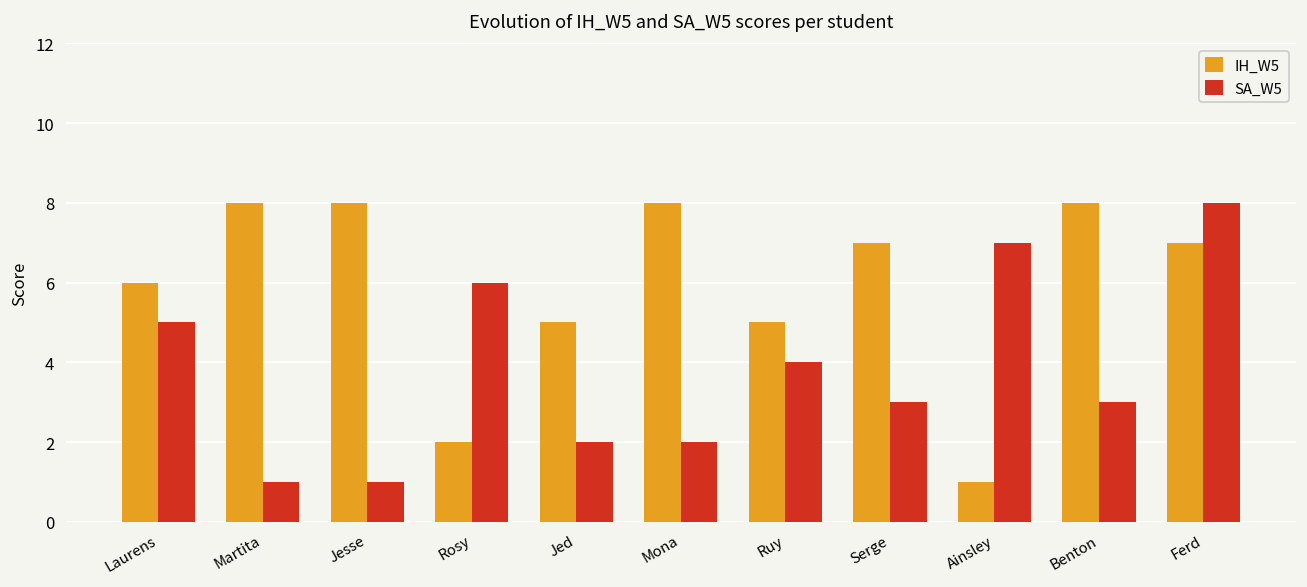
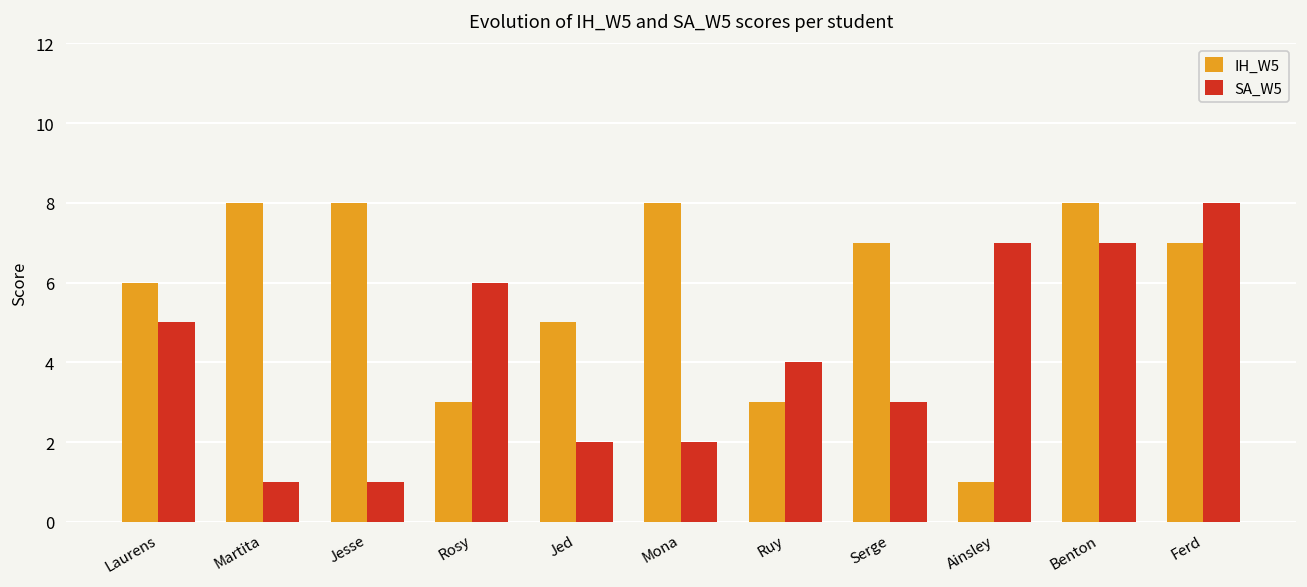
  {
    "IH_W5": {
      "Laurens": 6,
      "Martita": 8,
      "Jesse": 8,
-     "Rosy": 2,
+     "Rosy": 3,
      "Jed": 5,
      "Mona": 8,
-     "Ruy": 5,
+     "Ruy": 3,
      "Serge": 7,
      "Ainsley": 1,
      "Benton": 8,
      "Ferd": 7
    },
    "SA_W5": {
      "Laurens": 5,
      "Martita": 1,
      "Jesse": 1,
      "Rosy": 6,
      "Jed": 2,
      "Mona": 2,
      "Ruy": 4,
      "Serge": 3,
      "Ainsley": 7,
-     "Benton": 3,
+     "Benton": 7,
      "Ferd": 8
    }
  }
